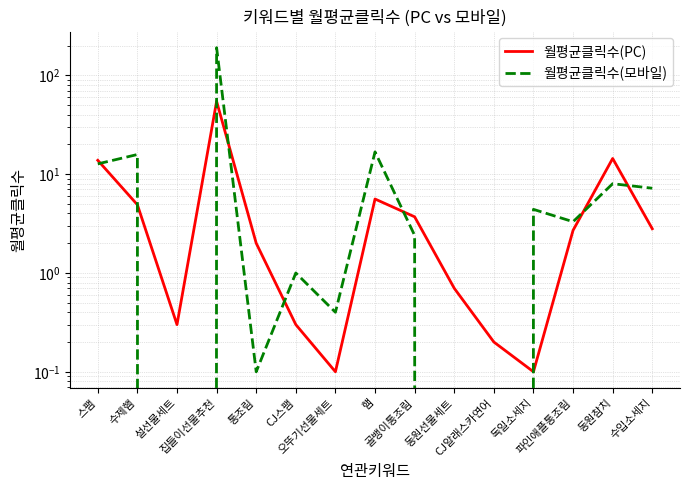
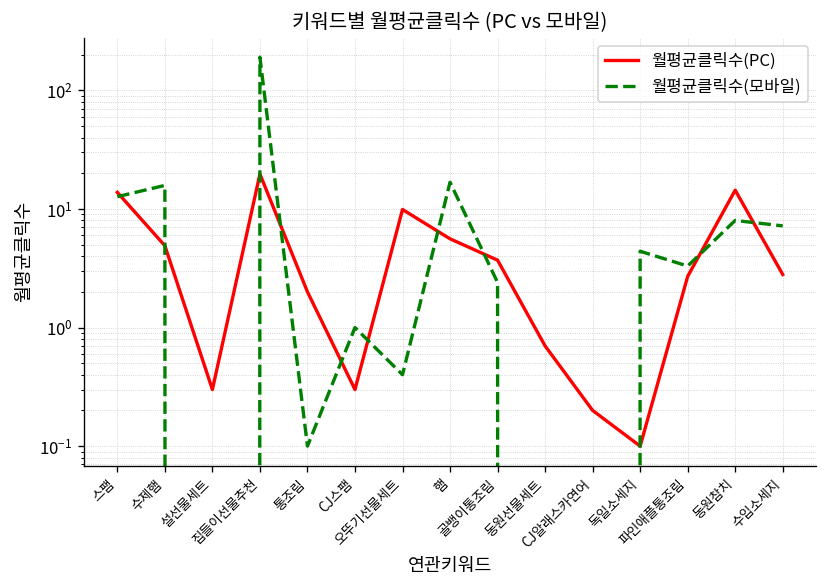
  {
    "월평균클릭수(PC)": {
      "스팸": 14,
      "수제햄": 5,
      "설선물세트": 0.3,
-     "집들이선물추천": 50,
+     "집들이선물추천": 20,
      "통조림": 2.0,
      "CJ스팸": 0.3,
-     "오뚜기선물세트": 0.1,
+     "오뚜기선물세트": 10,
      "햄": 6,
      "골뱅이통조림": 3.7,
      "동원선물세트": 0.7,
      "CJ알래스카연어": 0.2,
      "독일소세지": 0.1,
      "파인애플통조림": 2.7,
      "동원참치": 14,
      "수입소세지": 2.8
    },
    "월평균클릭수(모바일)": {
      "스팸": 13,
      "수제햄": 16,
      "집들이선물추천": 190,
      "통조림": 0.1,
      "CJ스팸": 1.0,
      "오뚜기선물세트": 0.4,
      "햄": 17,
      "골뱅이통조림": 2.4,
      "독일소세지": 4,
      "파인애플통조림": 3.3,
      "동원참치": 8,
      "수입소세지": 7
    }
  }
